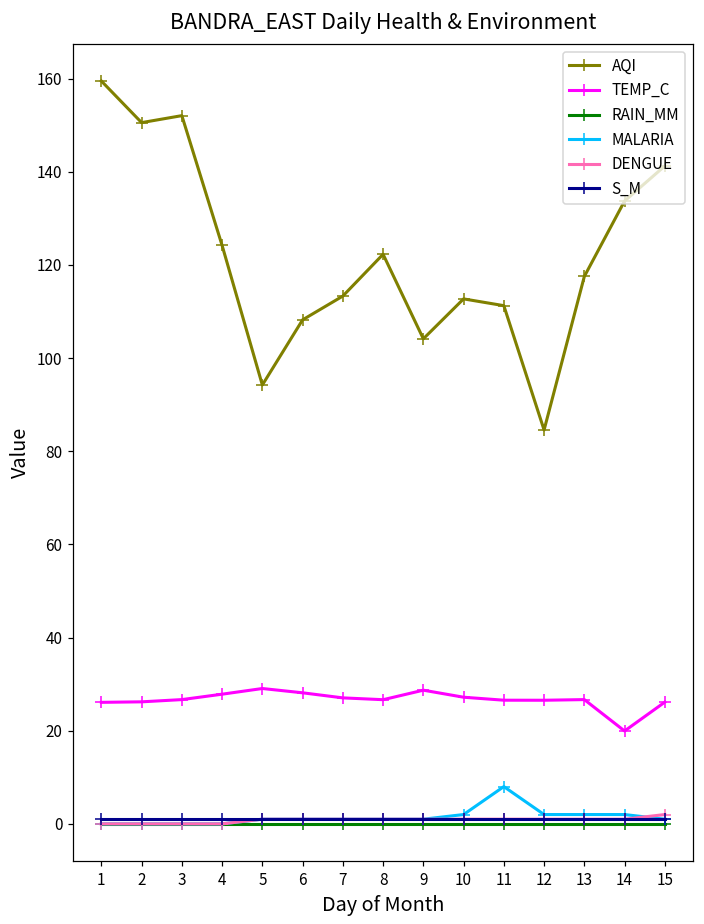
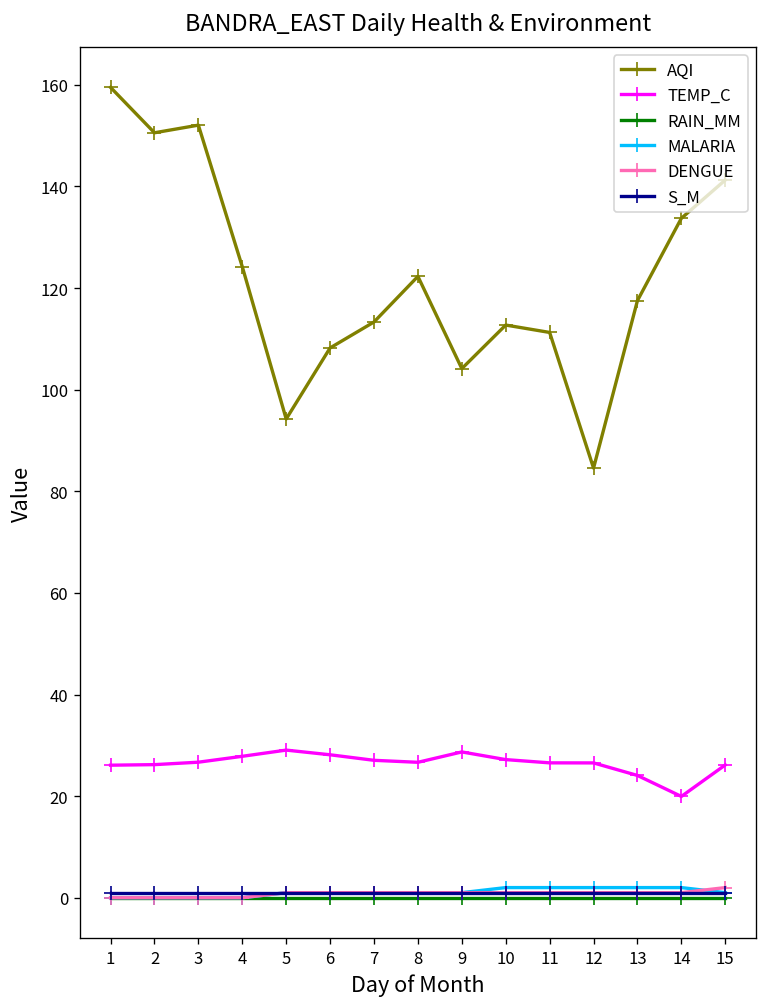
  {
    "AQI": {
      "1": 160,
      "2": 151,
      "3": 152,
      "4": 124,
      "5": 94,
      "6": 108,
      "7": 113,
      "8": 122,
      "9": 104,
      "10": 113,
      "11": 111,
      "12": 85,
      "13": 118,
      "14": 134
    },
    "TEMP_C": {
      "1": 26,
      "2": 26,
      "3": 27,
      "4": 28,
      "5": 29,
      "6": 28,
      "7": 27,
      "8": 27,
      "9": 29,
      "10": 27,
      "11": 27,
      "12": 27,
-     "13": 27,
+     "13": 24,
      "14": 20,
      "15": 26
    },
    "RAIN_MM": {
      "5": 0,
      "6": 0,
      "7": 0,
      "8": 0,
      "9": 0,
      "10": 0,
      "11": 0,
      "12": 0,
      "13": 0,
      "14": 0,
      "15": 0
    },
    "MALARIA": {
      "10": 2,
-     "11": 8,
+     "11": 2,
      "12": 2,
      "13": 2,
      "14": 2
    },
    "DENGUE": {
      "15": 2
    },
    "S_M": {
      "1": 1,
      "2": 1,
      "3": 1,
      "4": 1
    }
  }
